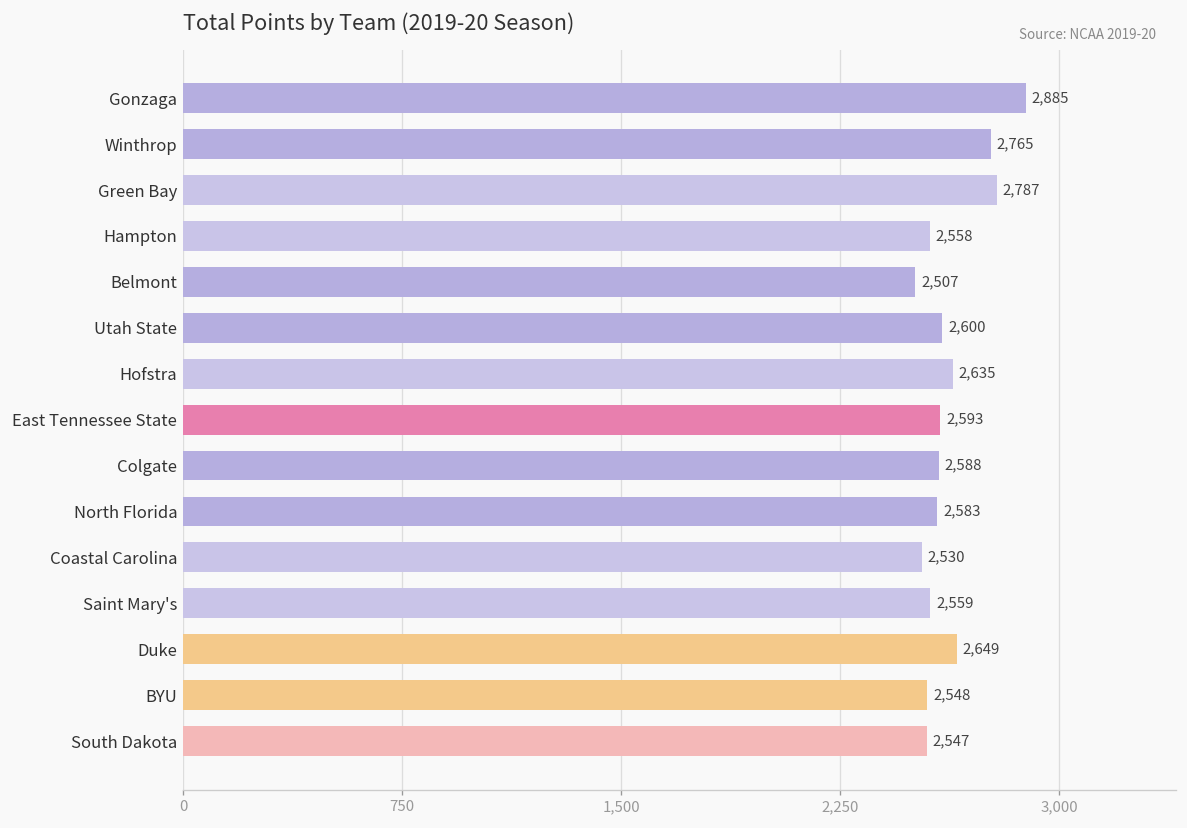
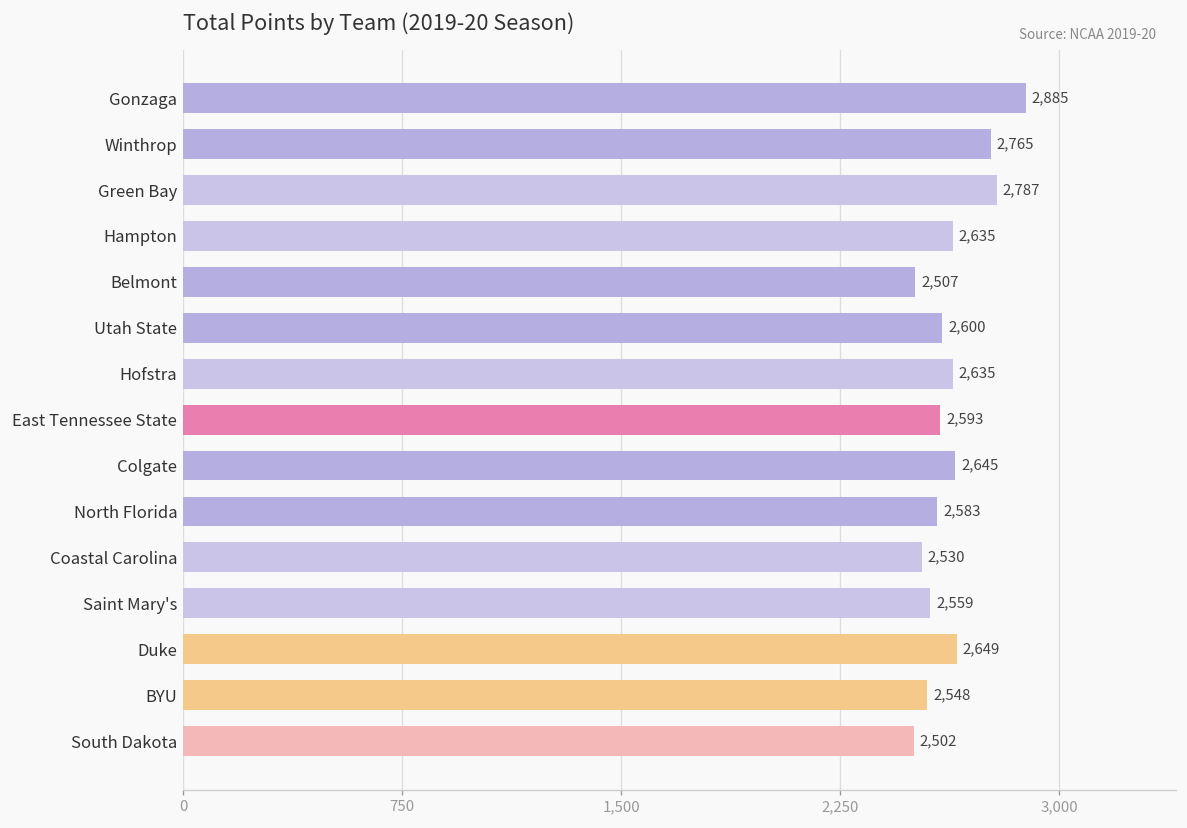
  {
    "Gonzaga": "2,885",
    "Winthrop": "2,765",
    "Green Bay": "2,787",
-   "Hampton": "2,558",
+   "Hampton": "2,635",
    "Belmont": "2,507",
    "Utah State": "2,600",
    "Hofstra": "2,635",
    "East Tennessee State": "2,593",
-   "Colgate": "2,588",
+   "Colgate": "2,645",
    "North Florida": "2,583",
    "Coastal Carolina": "2,530",
    "Saint Mary's": "2,559",
    "Duke": "2,649",
    "BYU": "2,548",
-   "South Dakota": "2,547"
+   "South Dakota": "2,502"
  }
